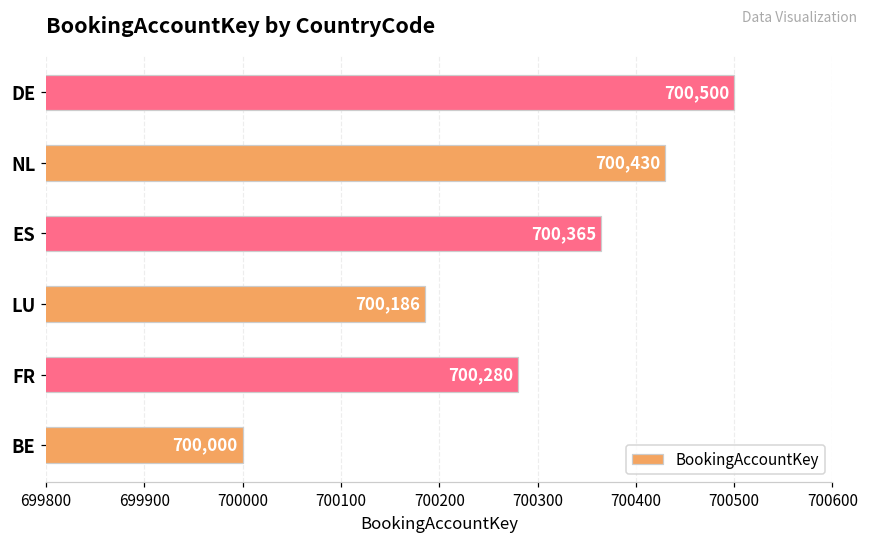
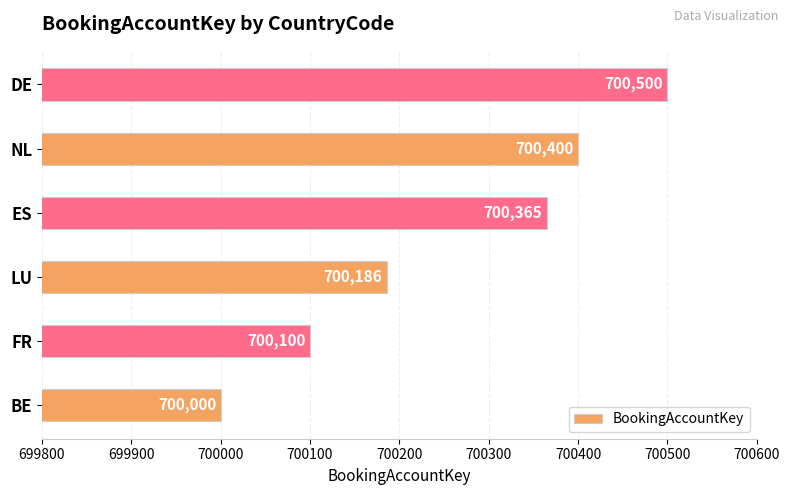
  {
    "DE": "700,500",
-   "NL": "700,430",
+   "NL": "700,400",
    "ES": "700,365",
    "LU": "700,186",
-   "FR": "700,280",
+   "FR": "700,100",
    "BE": "700,000"
  }
